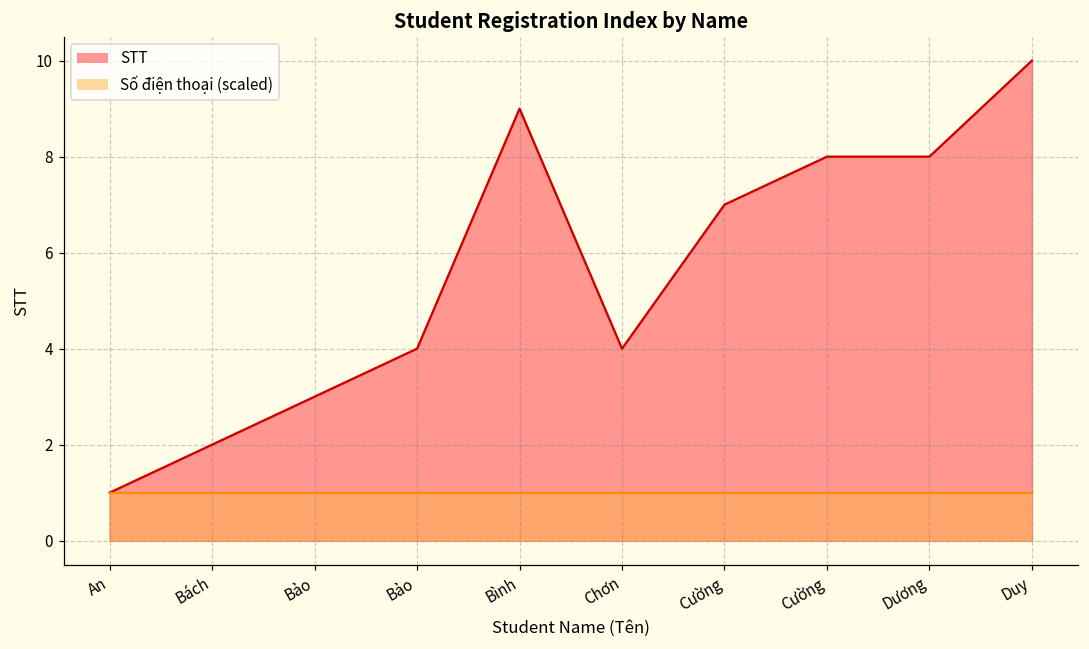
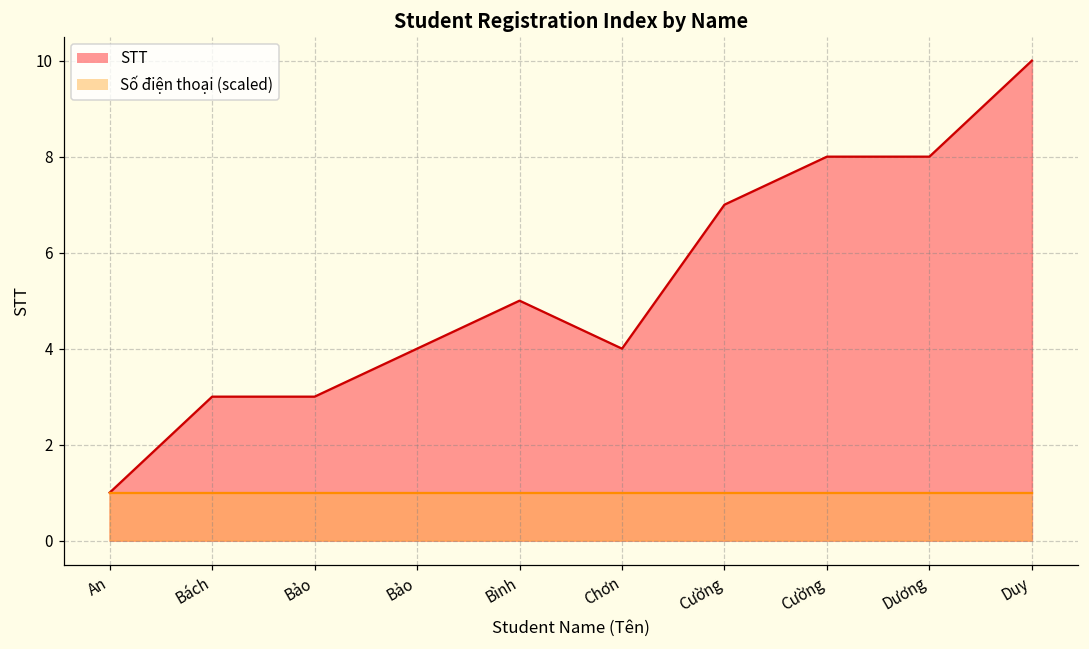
  {
    "STT": {
-     "Bách": 2,
-     "Bình": 9,
+     "Bách": 3,
+     "Bình": 5,
      "Chơn": 4,
      "Dương": 8,
      "Duy": 10
    },
    "Số điện thoại (scaled)": {
      "Bách": 1,
      "Bình": 1,
      "Chơn": 1,
      "Dương": 1,
      "Duy": 1
    }
  }
